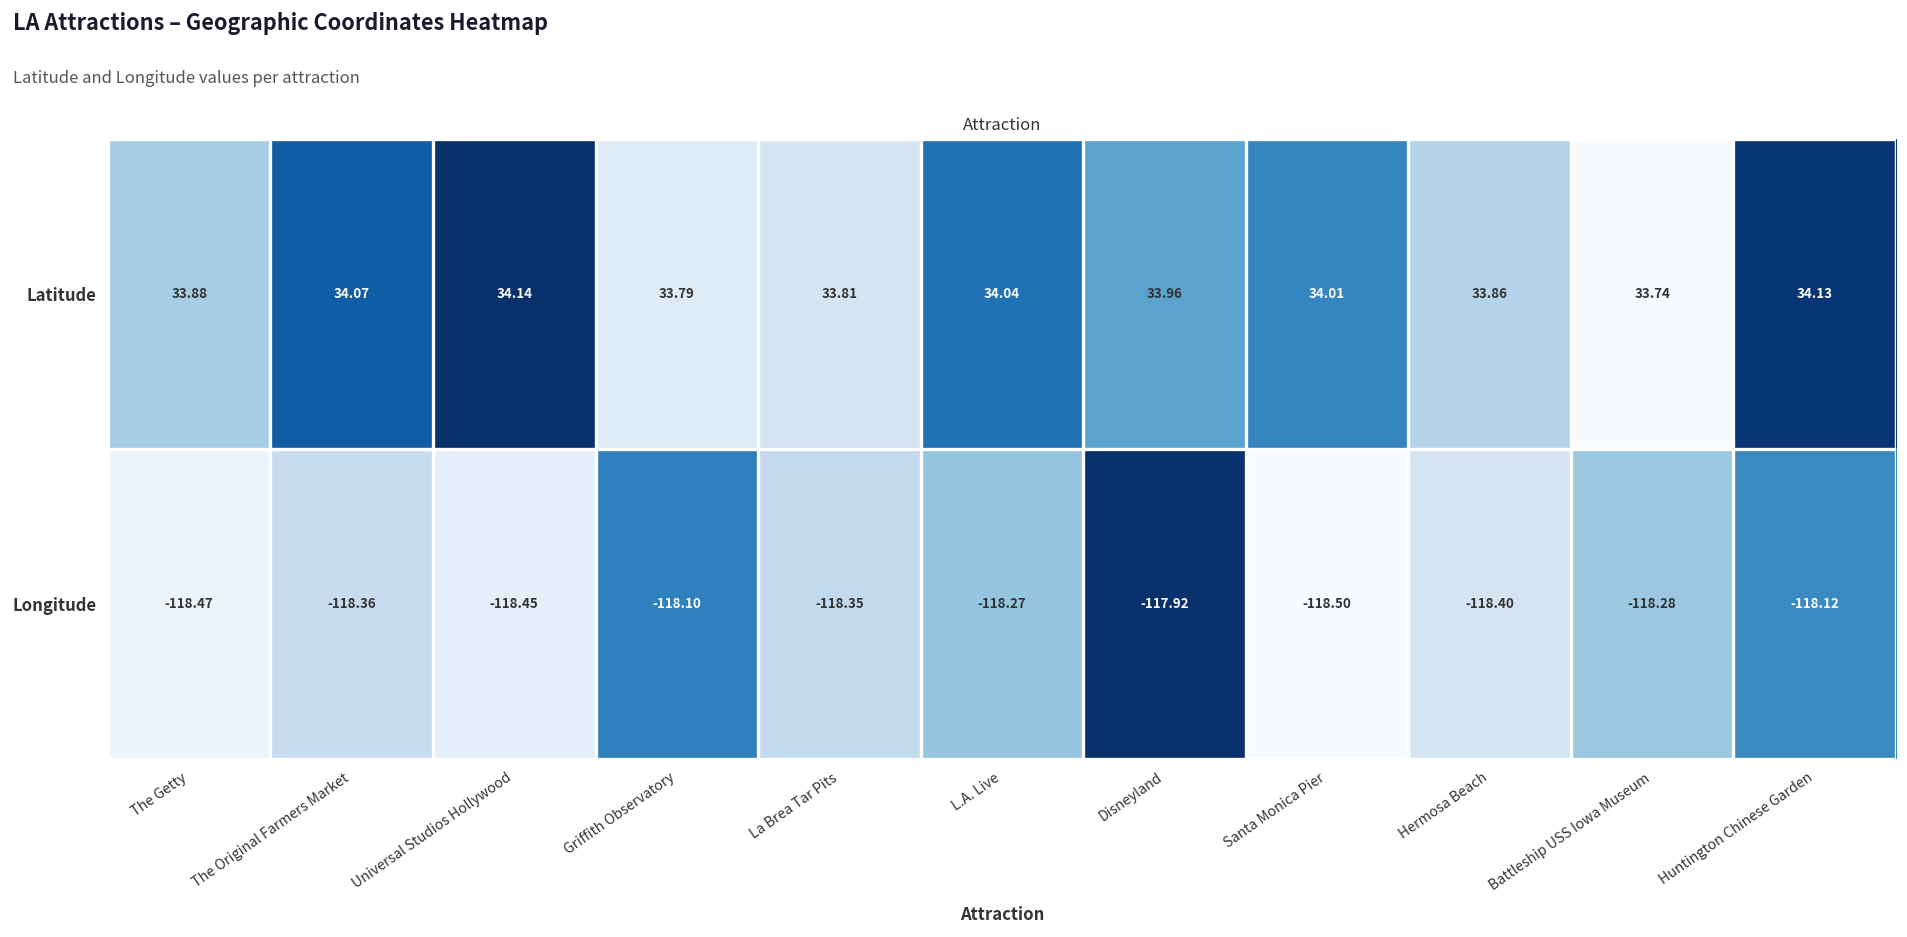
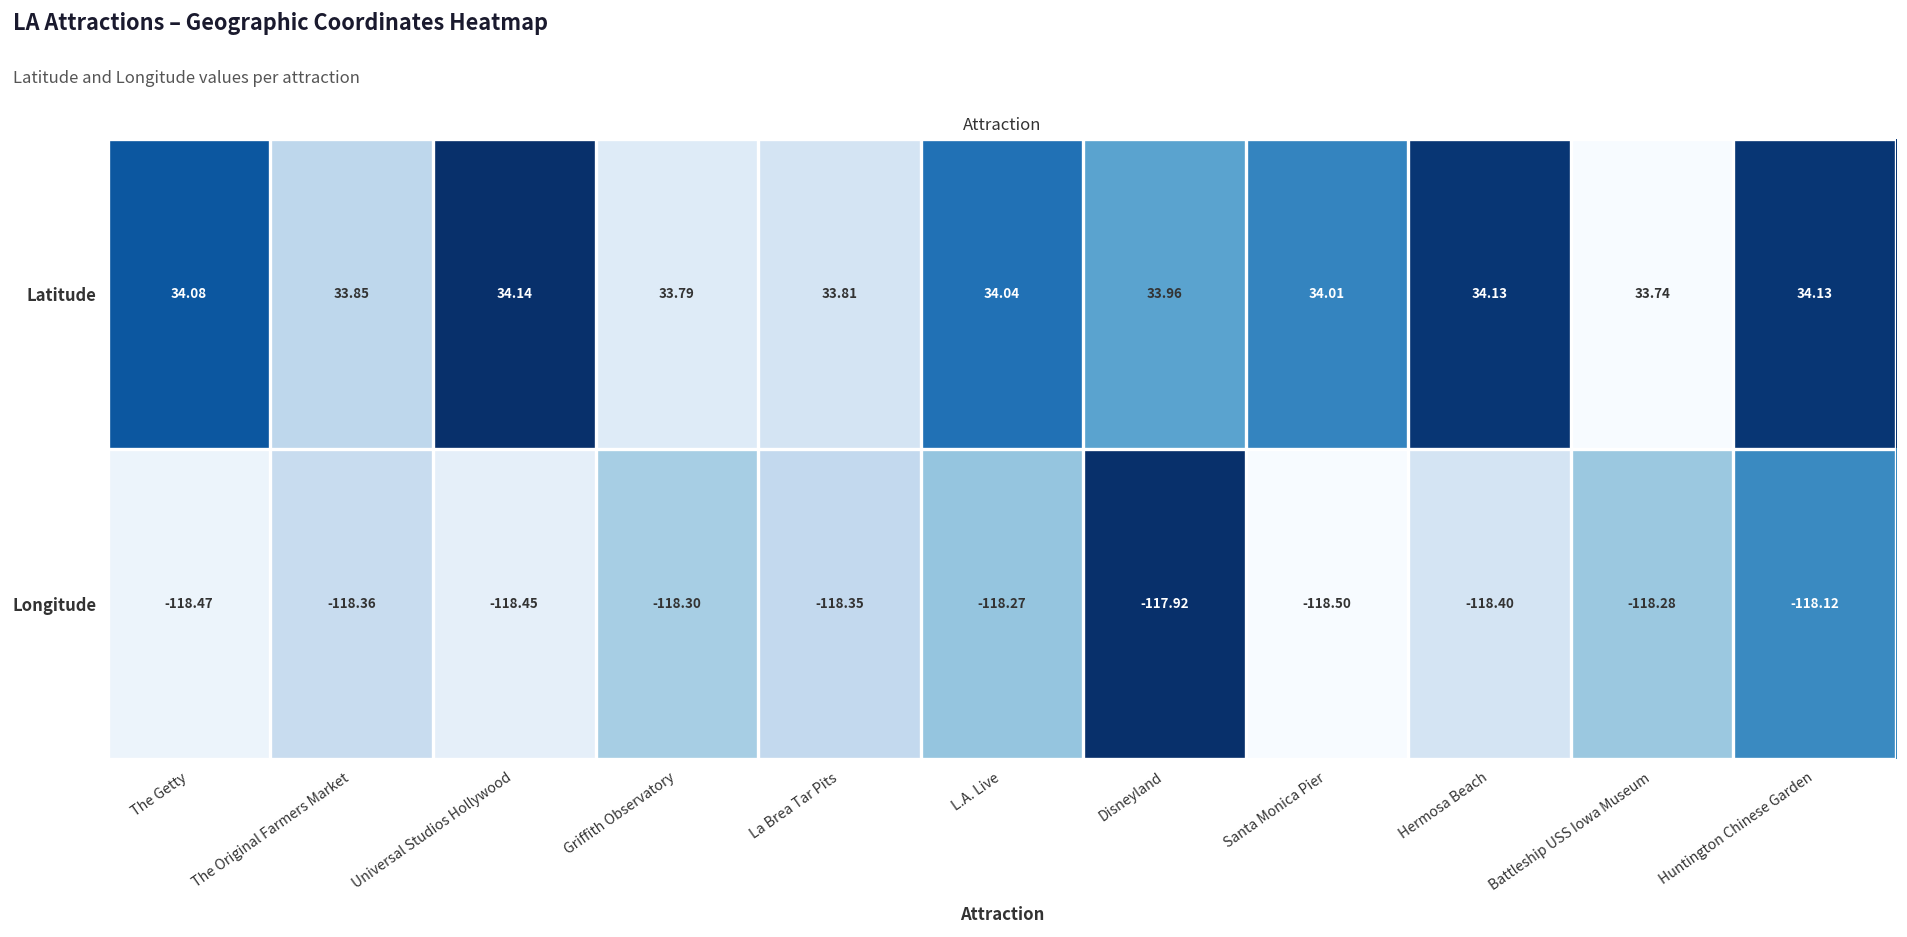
  {
    "Latitude": {
-     "The Getty": 33.88,
-     "The Original Farmers Market": 34.07,
+     "The Getty": 34.08,
+     "The Original Farmers Market": 33.85,
      "Universal Studios Hollywood": 34.14,
      "Griffith Observatory": 33.79,
      "La Brea Tar Pits": 33.81,
      "L.A. Live": 34.04,
      "Disneyland": 33.96,
      "Santa Monica Pier": 34.01,
-     "Hermosa Beach": 33.86,
+     "Hermosa Beach": 34.13,
      "Battleship USS Iowa Museum": 33.74,
      "Huntington Chinese Garden": 34.13
    },
    "Longitude": {
      "The Getty": -118.47,
      "The Original Farmers Market": -118.36,
      "Universal Studios Hollywood": -118.45,
-     "Griffith Observatory": -118.10,
+     "Griffith Observatory": -118.30,
      "La Brea Tar Pits": -118.35,
      "L.A. Live": -118.27,
      "Disneyland": -117.92,
      "Santa Monica Pier": -118.50,
      "Hermosa Beach": -118.40,
      "Battleship USS Iowa Museum": -118.28,
      "Huntington Chinese Garden": -118.12
    }
  }
